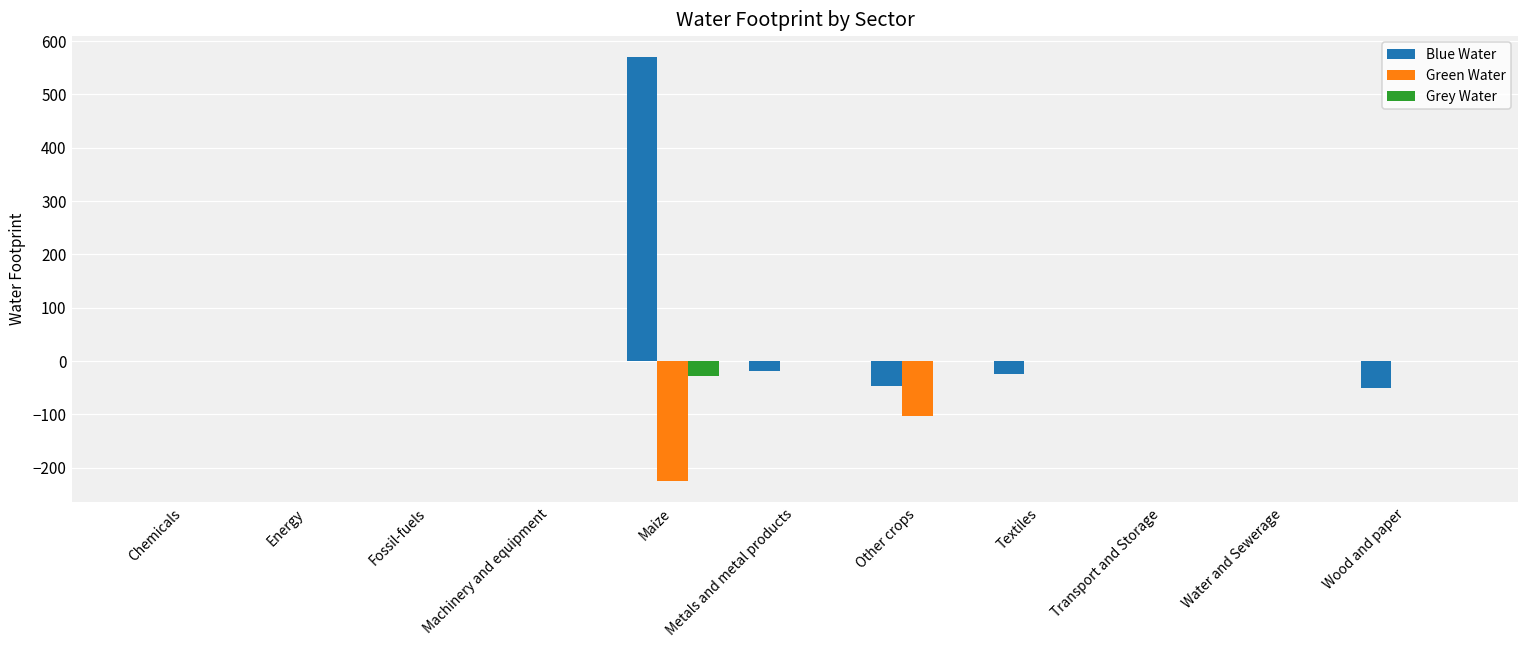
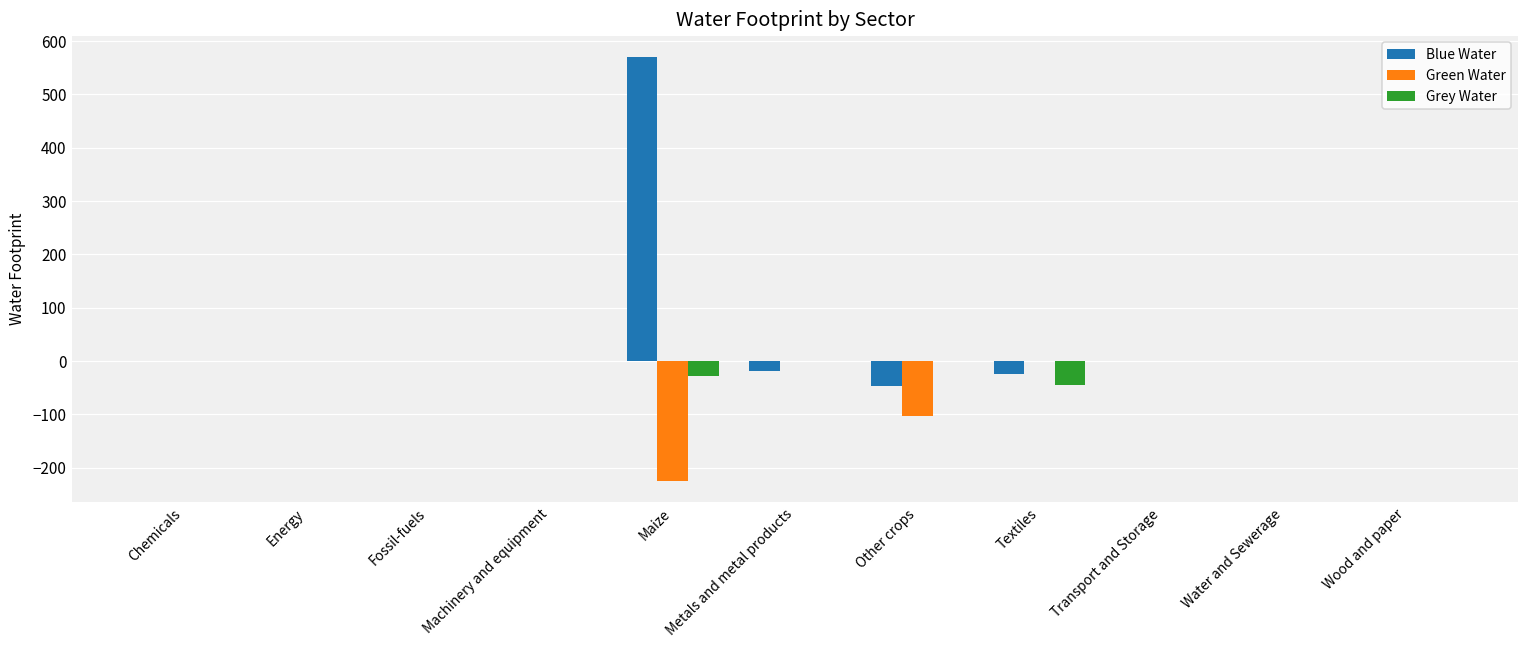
  {
    "Blue Water": {
      "Maize": 570,
      "Metals and metal products": -20,
      "Other crops": -50,
      "Textiles": -20,
-     "Wood and paper": -50
+     "Wood and paper": 0
    },
    "Green Water": {
      "Chemicals": 0,
      "Energy": 0,
      "Fossil-fuels": 0,
      "Machinery and equipment": 0,
      "Maize": -220,
      "Metals and metal products": 0,
      "Other crops": -100,
      "Textiles": 0,
      "Transport and Storage": 0,
      "Water and Sewerage": 0,
      "Wood and paper": 0
    },
    "Grey Water": {
      "Maize": -30,
-     "Textiles": 0
+     "Textiles": -40
    }
  }
